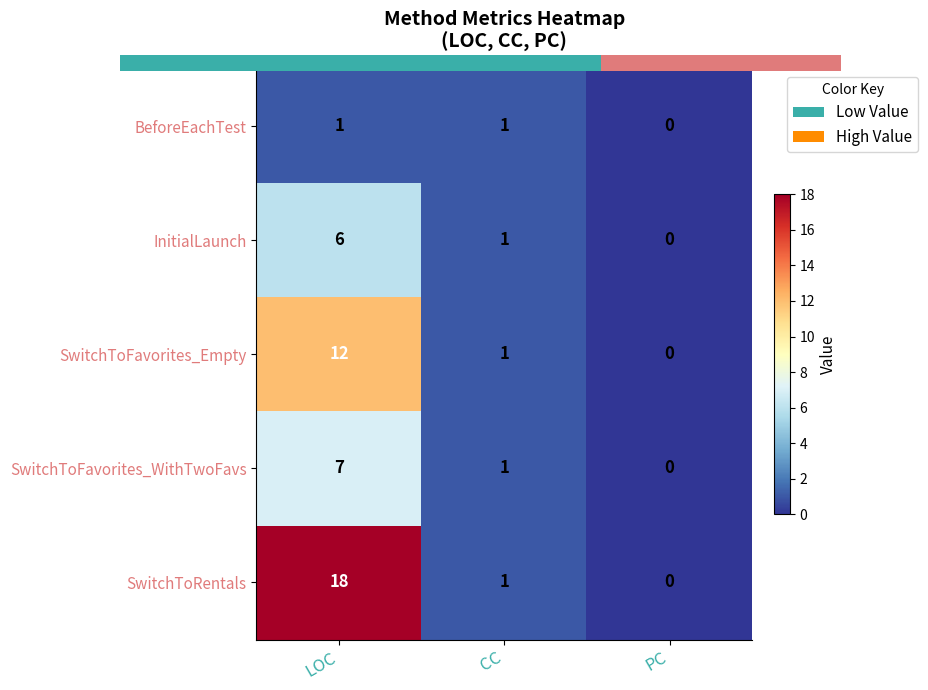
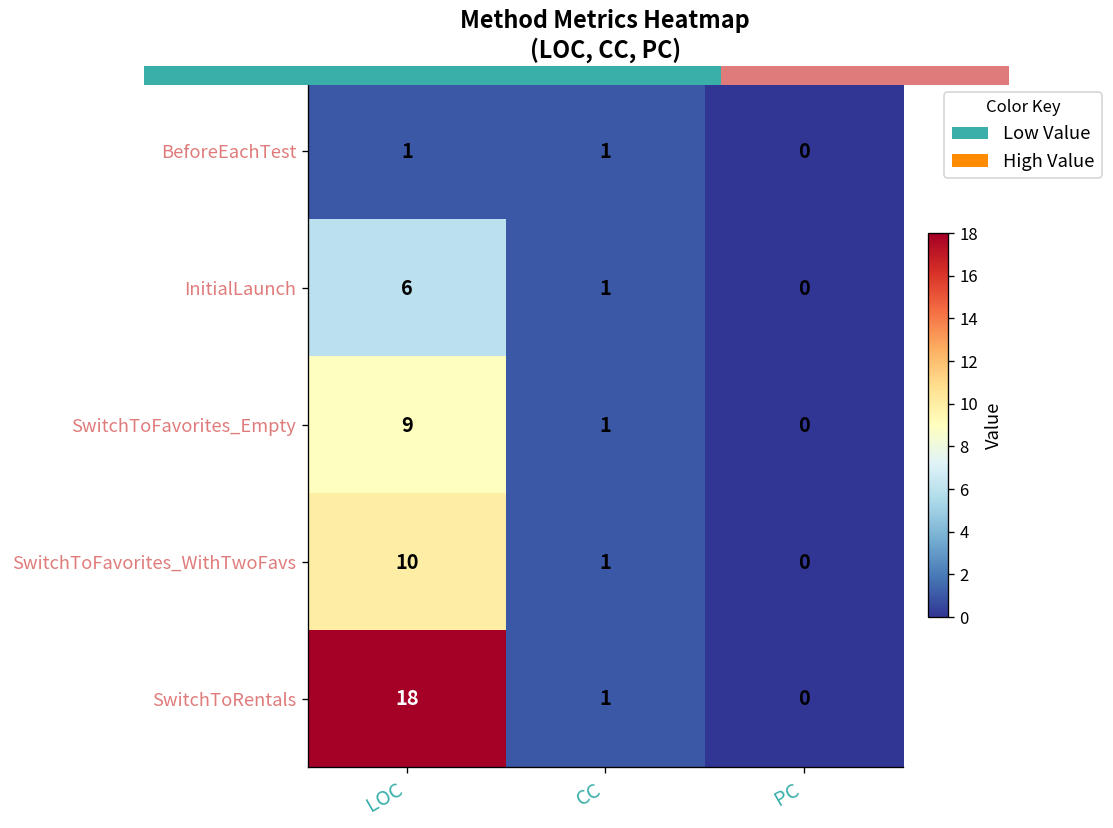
  {
    "Method Metrics Heatmap (LOC, CC, PC)": {
      "BeforeEachTest": {
        "LOC": 1,
        "CC": 1,
        "PC": 0
      },
      "InitialLaunch": {
        "LOC": 6,
        "CC": 1,
        "PC": 0
      },
      "SwitchToFavorites_Empty": {
-       "LOC": 12,
+       "LOC": 9,
        "CC": 1,
        "PC": 0
      },
      "SwitchToFavorites_WithTwoFavs": {
-       "LOC": 7,
+       "LOC": 10,
        "CC": 1,
        "PC": 0
      },
      "SwitchToRentals": {
        "LOC": 18,
        "CC": 1,
        "PC": 0
      }
    }
  }
